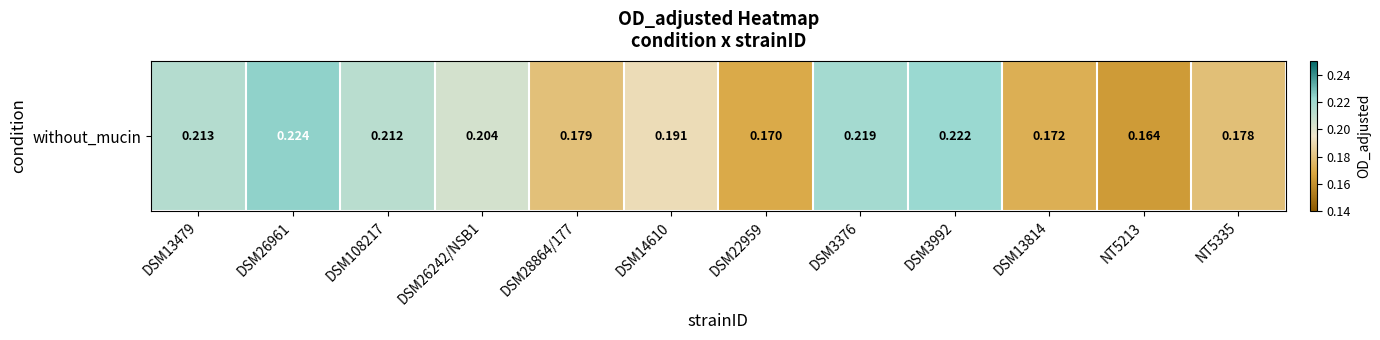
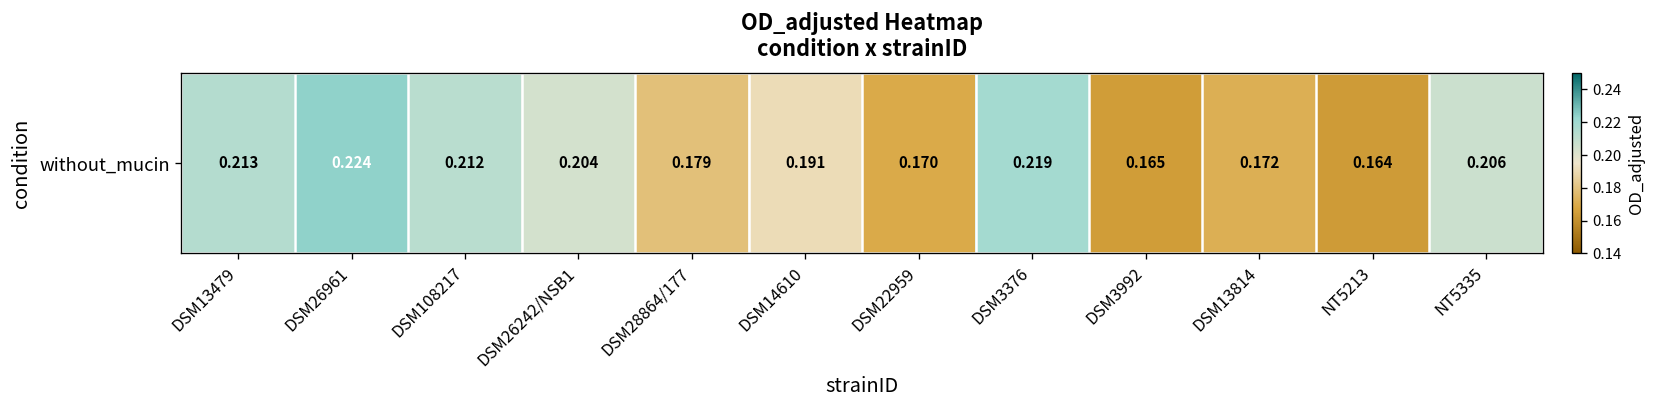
  {
    "without_mucin": {
      "DSM13479": 0.213,
      "DSM26961": 0.224,
      "DSM108217": 0.212,
      "DSM26242/NSB1": 0.204,
      "DSM28864/177": 0.179,
      "DSM14610": 0.191,
      "DSM22959": 0.170,
      "DSM3376": 0.219,
-     "DSM3992": 0.222,
+     "DSM3992": 0.165,
      "DSM13814": 0.172,
      "NT5213": 0.164,
-     "NT5335": 0.178
+     "NT5335": 0.206
    }
  }
